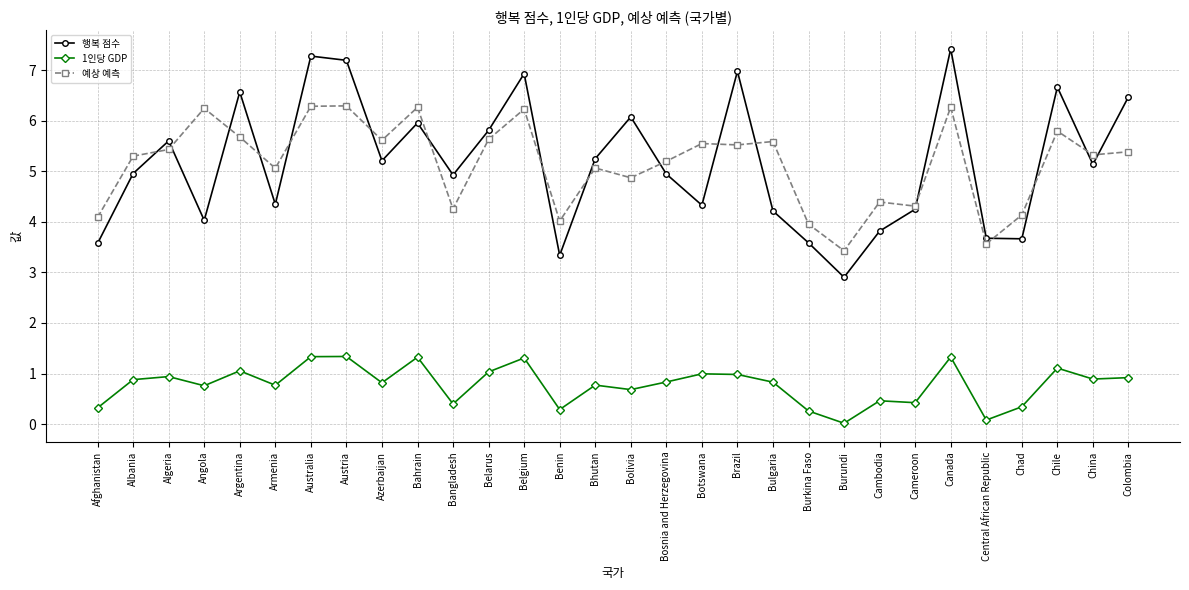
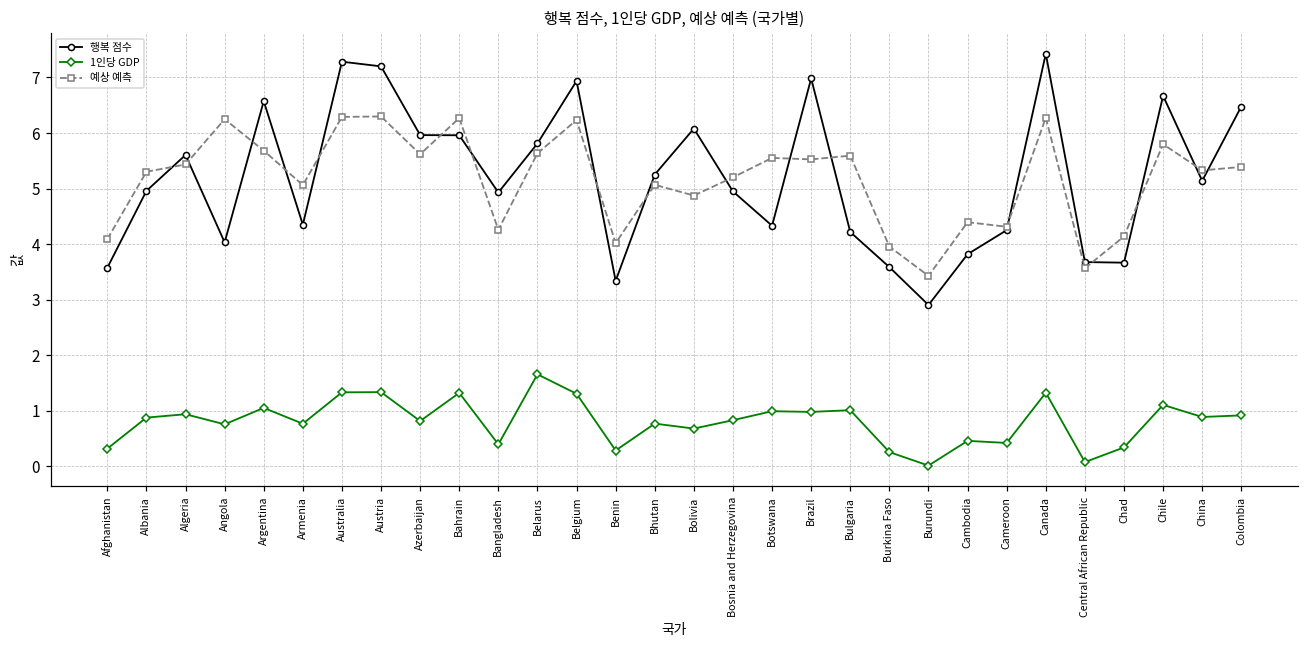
  {
    "행복 점수": {
      "Afghanistan": 3.6,
      "Albania": 5.0,
      "Algeria": 5.6,
      "Angola": 4.0,
      "Argentina": 6.6,
      "Armenia": 4.4,
      "Australia": 7.3,
      "Austria": 7.2,
-     "Azerbaijan": 5.2,
+     "Azerbaijan": 6.0,
      "Bahrain": 6.0,
      "Bangladesh": 4.9,
      "Belarus": 5.8,
      "Belgium": 6.9,
      "Benin": 3.3,
      "Bhutan": 5.3,
      "Bolivia": 6.1,
      "Bosnia and Herzegovina": 4.9,
      "Botswana": 4.3,
      "Brazil": 7.0,
      "Bulgaria": 4.2,
      "Burkina Faso": 3.6,
      "Burundi": 2.9,
      "Cambodia": 3.8,
      "Cameroon": 4.3,
      "Canada": 7.4,
      "Central African Republic": 3.7,
      "Chad": 3.7,
      "Chile": 6.7,
      "China": 5.1,
      "Colombia": 6.5
    },
    "1인당 GDP": {
      "Afghanistan": 0.3,
      "Albania": 0.9,
      "Algeria": 0.9,
      "Angola": 0.8,
      "Argentina": 1.1,
      "Armenia": 0.8,
      "Australia": 1.3,
      "Austria": 1.3,
      "Azerbaijan": 0.8,
      "Bahrain": 1.3,
      "Bangladesh": 0.4,
-     "Belarus": 1.0,
+     "Belarus": 1.7,
      "Belgium": 1.3,
      "Benin": 0.3,
      "Bhutan": 0.8,
      "Bolivia": 0.7,
      "Bosnia and Herzegovina": 0.8,
      "Botswana": 1.0,
      "Brazil": 1.0,
-     "Bulgaria": 0.8,
+     "Bulgaria": 1.0,
      "Burkina Faso": 0.3,
      "Burundi": 0.0,
      "Cambodia": 0.5,
      "Cameroon": 0.4,
      "Canada": 1.3,
      "Central African Republic": 0.1,
      "Chad": 0.3,
      "Chile": 1.1,
      "China": 0.9,
      "Colombia": 0.9
    },
    "예상 예측": {
      "Afghanistan": 4.1,
      "Albania": 5.3,
      "Algeria": 5.4,
      "Angola": 6.2,
      "Argentina": 5.7,
      "Armenia": 5.1,
      "Australia": 6.3,
      "Austria": 6.3,
      "Azerbaijan": 5.6,
      "Bahrain": 6.3,
      "Bangladesh": 4.3,
      "Belarus": 5.6,
      "Belgium": 6.2,
      "Benin": 4.0,
      "Bhutan": 5.1,
      "Bolivia": 4.9,
      "Bosnia and Herzegovina": 5.2,
      "Botswana": 5.6,
      "Brazil": 5.5,
      "Bulgaria": 5.6,
      "Burkina Faso": 4.0,
      "Burundi": 3.4,
      "Cambodia": 4.4,
      "Cameroon": 4.3,
      "Canada": 6.3,
      "Central African Republic": 3.6,
      "Chad": 4.1,
      "Chile": 5.8,
      "China": 5.3,
      "Colombia": 5.4
    }
  }
